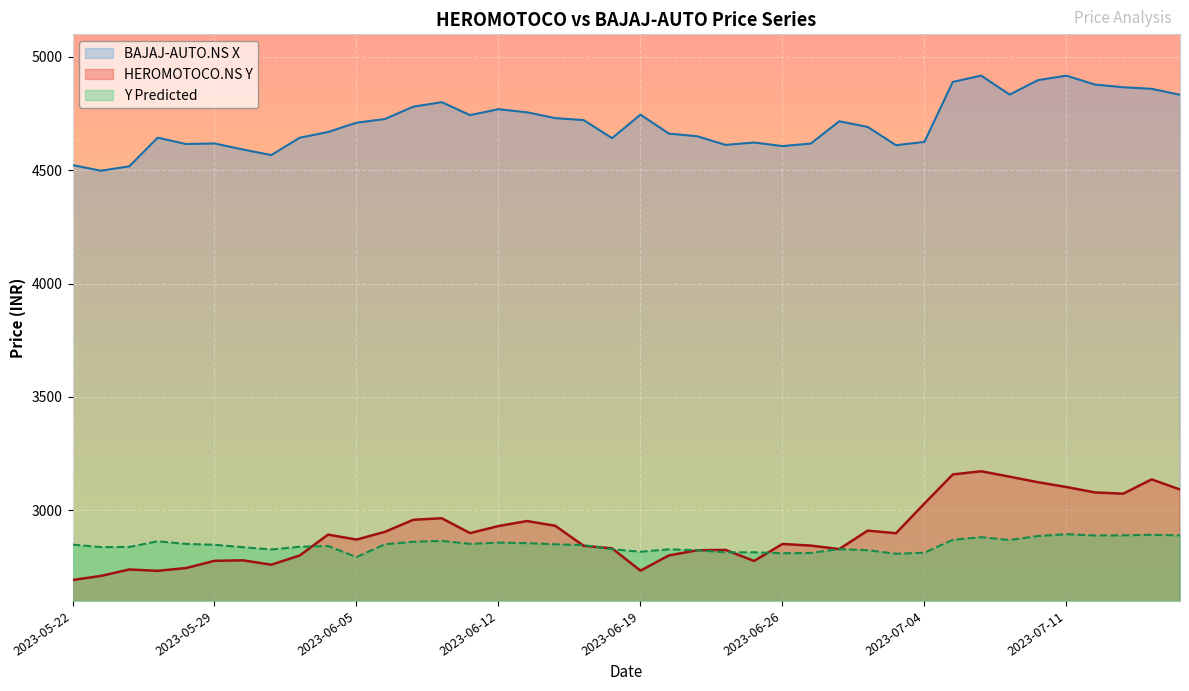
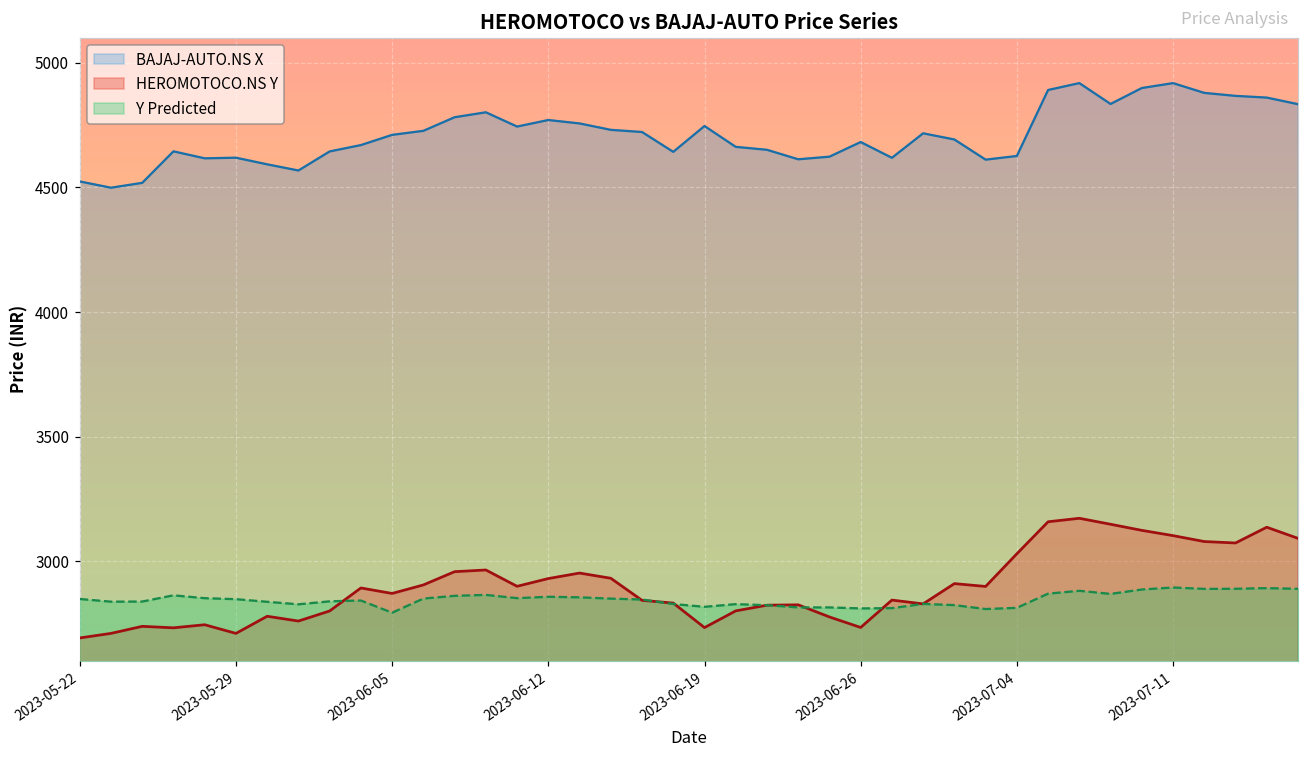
  {
    "BAJAJ-AUTO.NS X": {
      "2023-05-22": 4520,
      "2023-05-29": 4620,
      "2023-06-05": 4710,
      "2023-06-12": 4770,
      "2023-06-19": 4750,
-     "2023-06-26": 4610,
+     "2023-06-26": 4680,
      "2023-07-04": 4630,
      "2023-07-11": 4920
    },
    "HEROMOTOCO.NS Y": {
      "2023-05-22": 2690,
-     "2023-05-29": 2780,
+     "2023-05-29": 2710,
      "2023-06-05": 2870,
      "2023-06-12": 2930,
      "2023-06-19": 2730,
-     "2023-06-26": 2850,
+     "2023-06-26": 2730,
      "2023-07-04": 3030,
      "2023-07-11": 3100
    },
    "Y Predicted": {
      "2023-05-22": 2850,
      "2023-05-29": 2850,
      "2023-06-05": 2790,
      "2023-06-12": 2860,
      "2023-06-19": 2820,
      "2023-06-26": 2810,
      "2023-07-04": 2810,
      "2023-07-11": 2890
    }
  }
